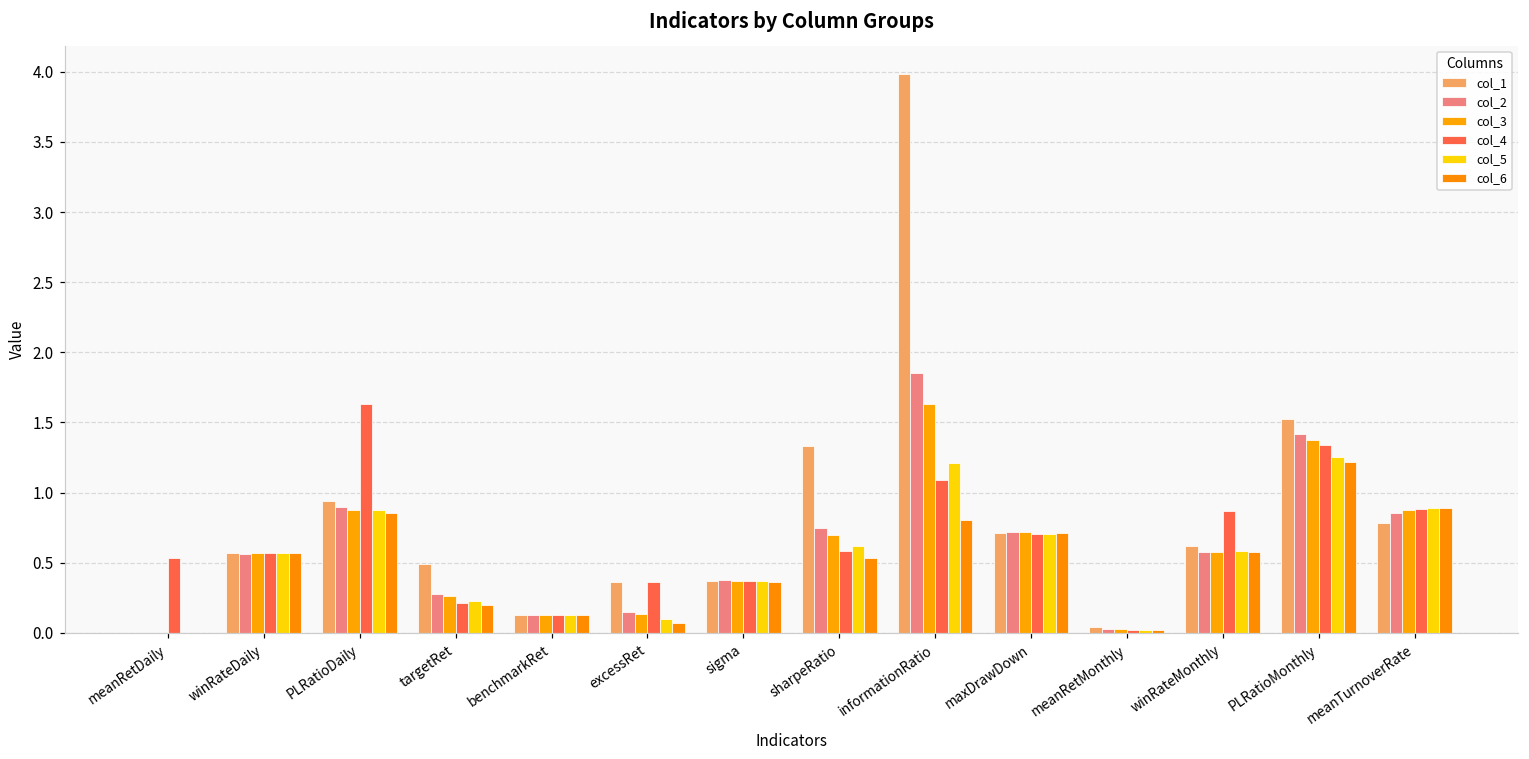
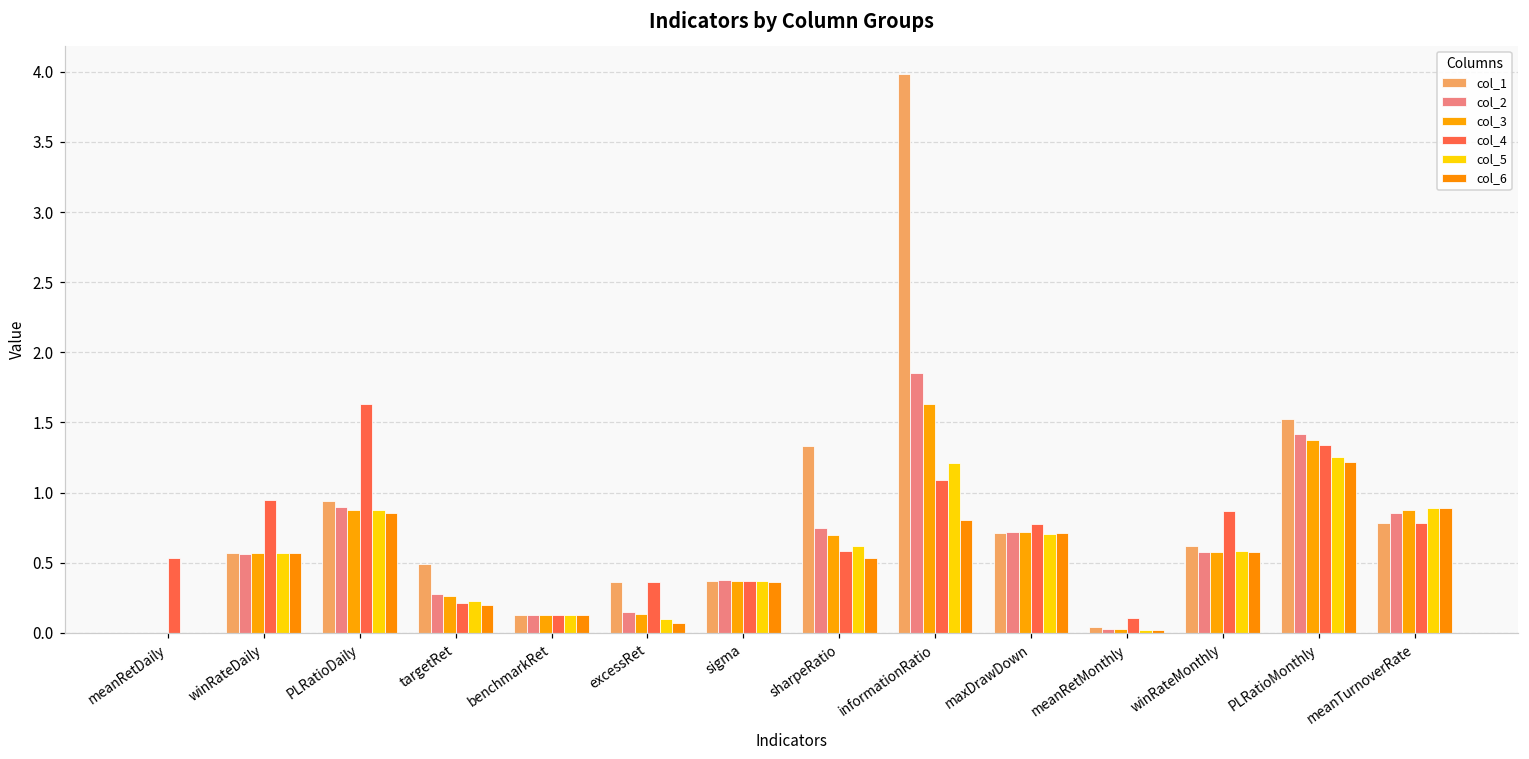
  {
    "col_4": {
      "meanRetDaily": 0.53,
-     "winRateDaily": 0.57,
+     "winRateDaily": 0.95,
      "PLRatioDaily": 1.63,
      "targetRet": 0.22,
      "benchmarkRet": 0.13,
      "excessRet": 0.36,
      "sigma": 0.37,
      "sharpeRatio": 0.58,
      "informationRatio": 1.09,
-     "maxDrawDown": 0.70,
-     "meanRetMonthly": 0.02,
+     "maxDrawDown": 0.78,
+     "meanRetMonthly": 0.11,
      "winRateMonthly": 0.87,
      "PLRatioMonthly": 1.34,
-     "meanTurnoverRate": 0.88
+     "meanTurnoverRate": 0.78
    }
  }
